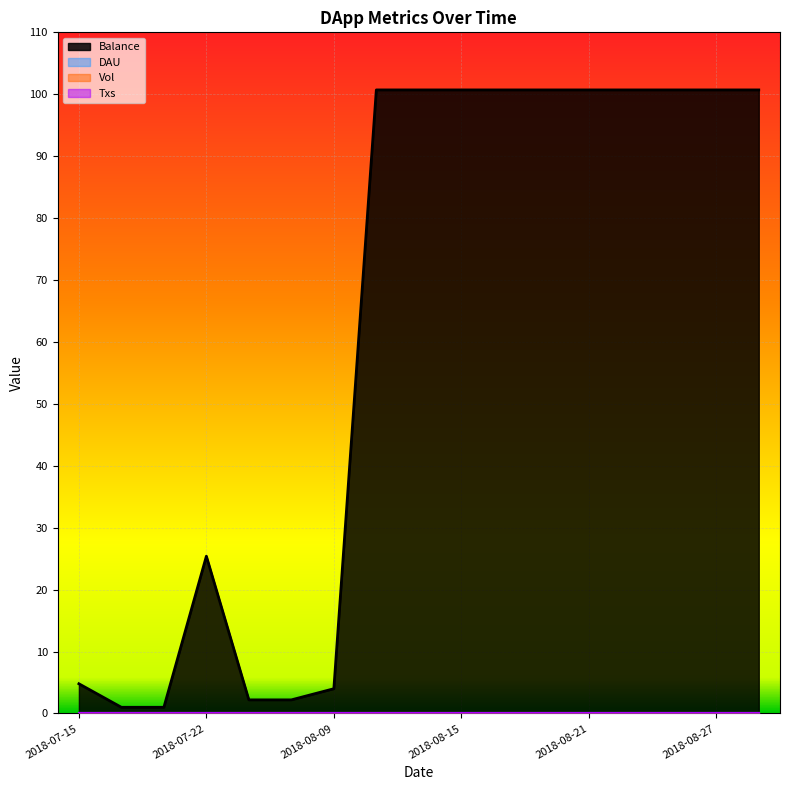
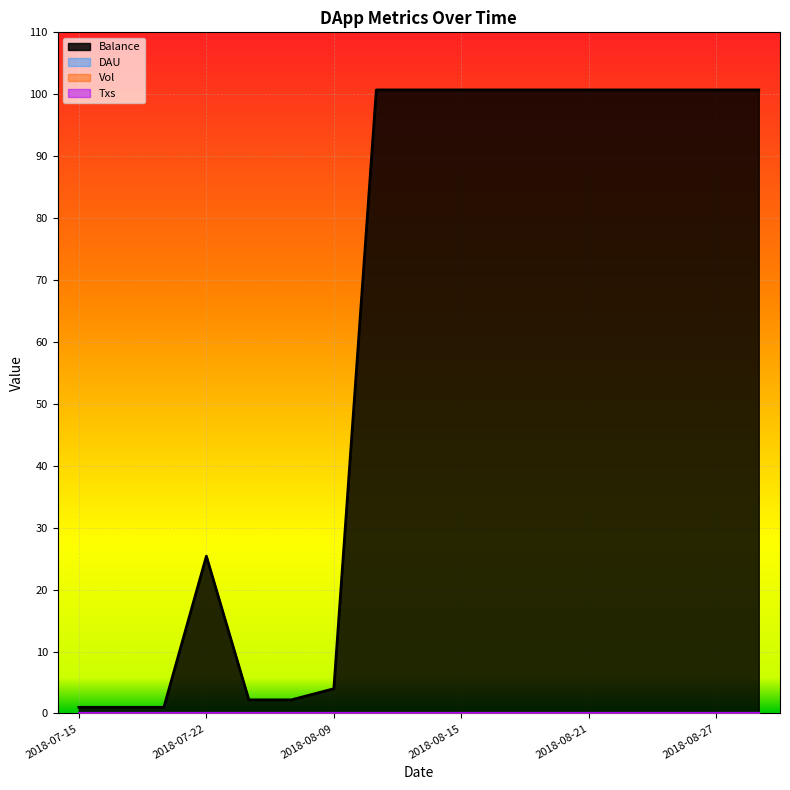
  {
    "Balance": {
-     "2018-07-15": 5,
+     "2018-07-15": 1,
      "2018-07-22": 25,
      "2018-08-09": 4,
      "2018-08-15": 101,
      "2018-08-21": 101,
      "2018-08-27": 101
    },
    "Txs": {
      "2018-07-15": 0,
      "2018-07-22": 0,
      "2018-08-09": 0,
      "2018-08-15": 0,
      "2018-08-21": 0,
      "2018-08-27": 0
    }
  }
